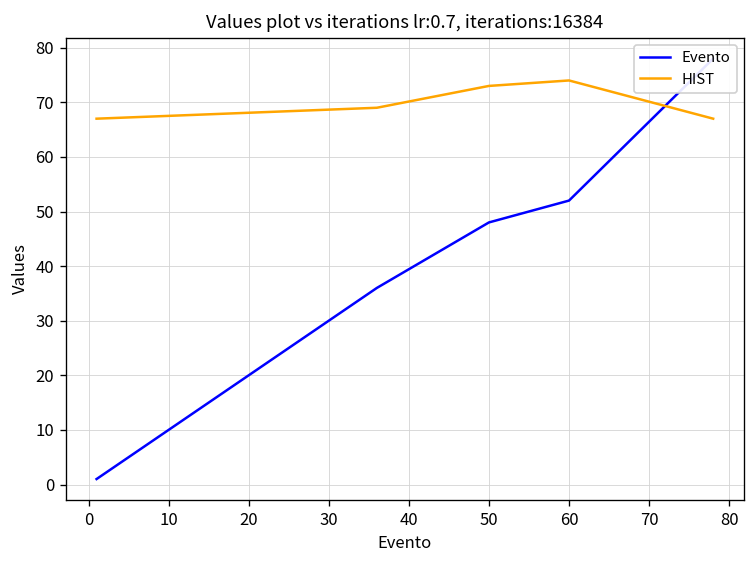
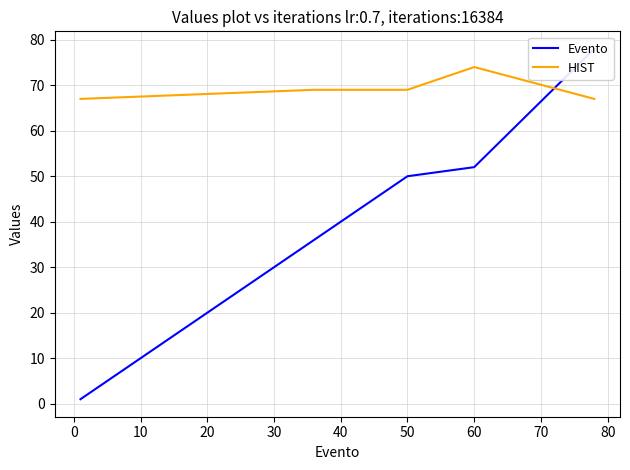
  {
    "Evento": {
-     "50": 48,
+     "50": 50,
      "60": 52
    },
    "HIST": {
-     "50": 73,
+     "50": 69,
      "60": 74
    }
  }
